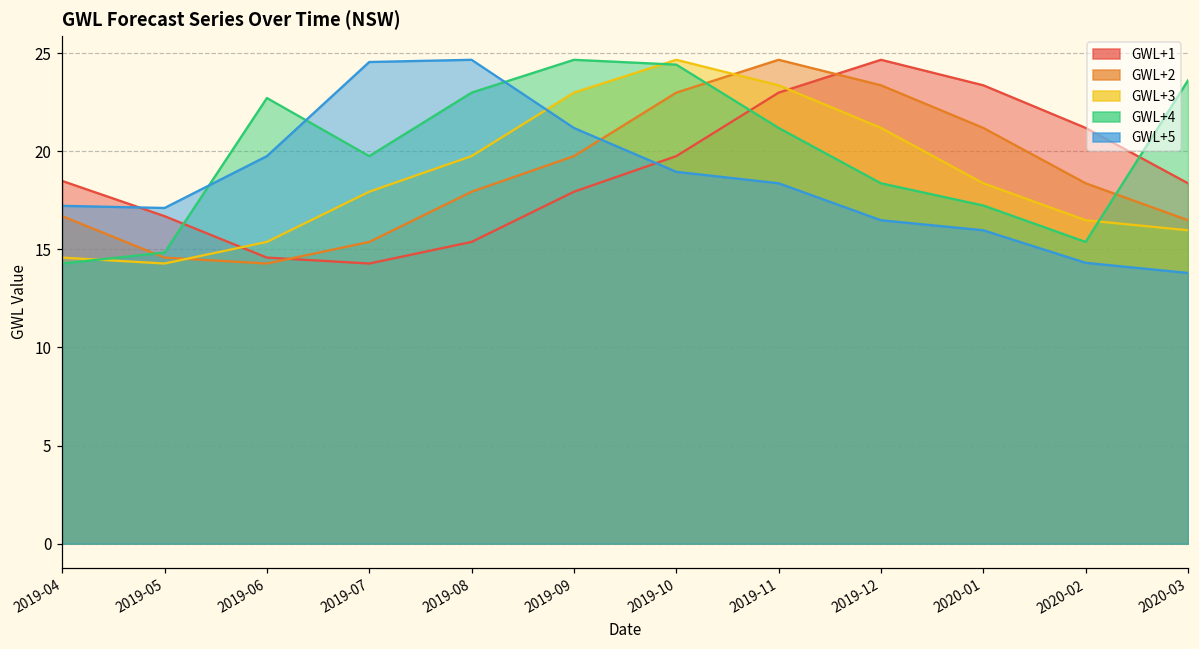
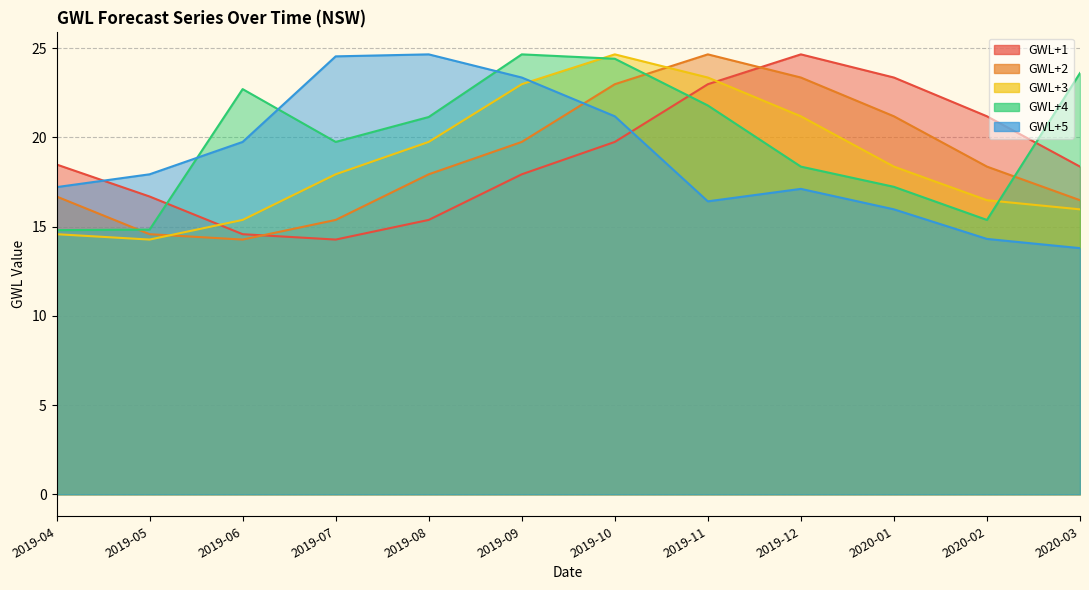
  {
    "GWL+4": {
-     "2019-04": 14.3,
+     "2019-04": 14.8,
      "2019-05": 14.8,
      "2019-06": 22.7,
      "2019-07": 19.7,
-     "2019-08": 23.0,
+     "2019-08": 21.1,
      "2019-09": 24.7,
      "2019-10": 24.4,
-     "2019-11": 21.2,
+     "2019-11": 21.8,
      "2019-12": 18.4,
      "2020-01": 17.2,
      "2020-02": 15.4,
      "2020-03": 23.6
    },
    "GWL+5": {
      "2019-04": 17.2,
-     "2019-05": 17.1,
+     "2019-05": 17.9,
      "2019-06": 19.7,
      "2019-07": 24.5,
      "2019-08": 24.7,
-     "2019-09": 21.2,
-     "2019-10": 18.9,
-     "2019-11": 18.4,
-     "2019-12": 16.5,
+     "2019-09": 23.4,
+     "2019-10": 21.2,
+     "2019-11": 16.4,
+     "2019-12": 17.1,
      "2020-01": 16.0,
      "2020-02": 14.3,
      "2020-03": 13.8
    }
  }
